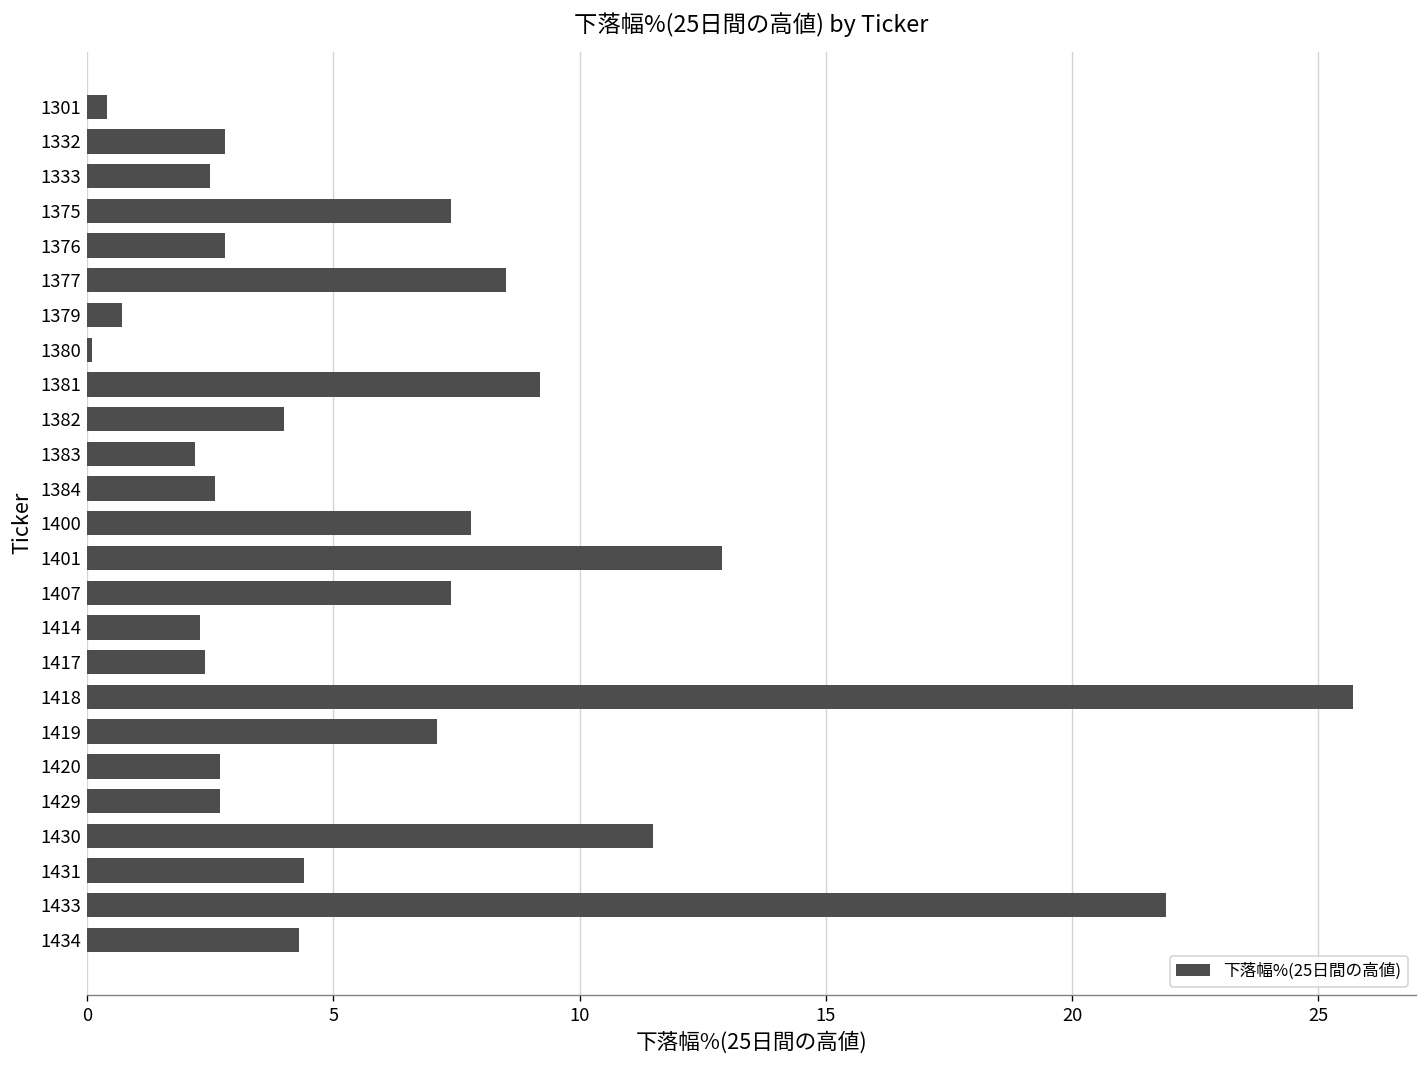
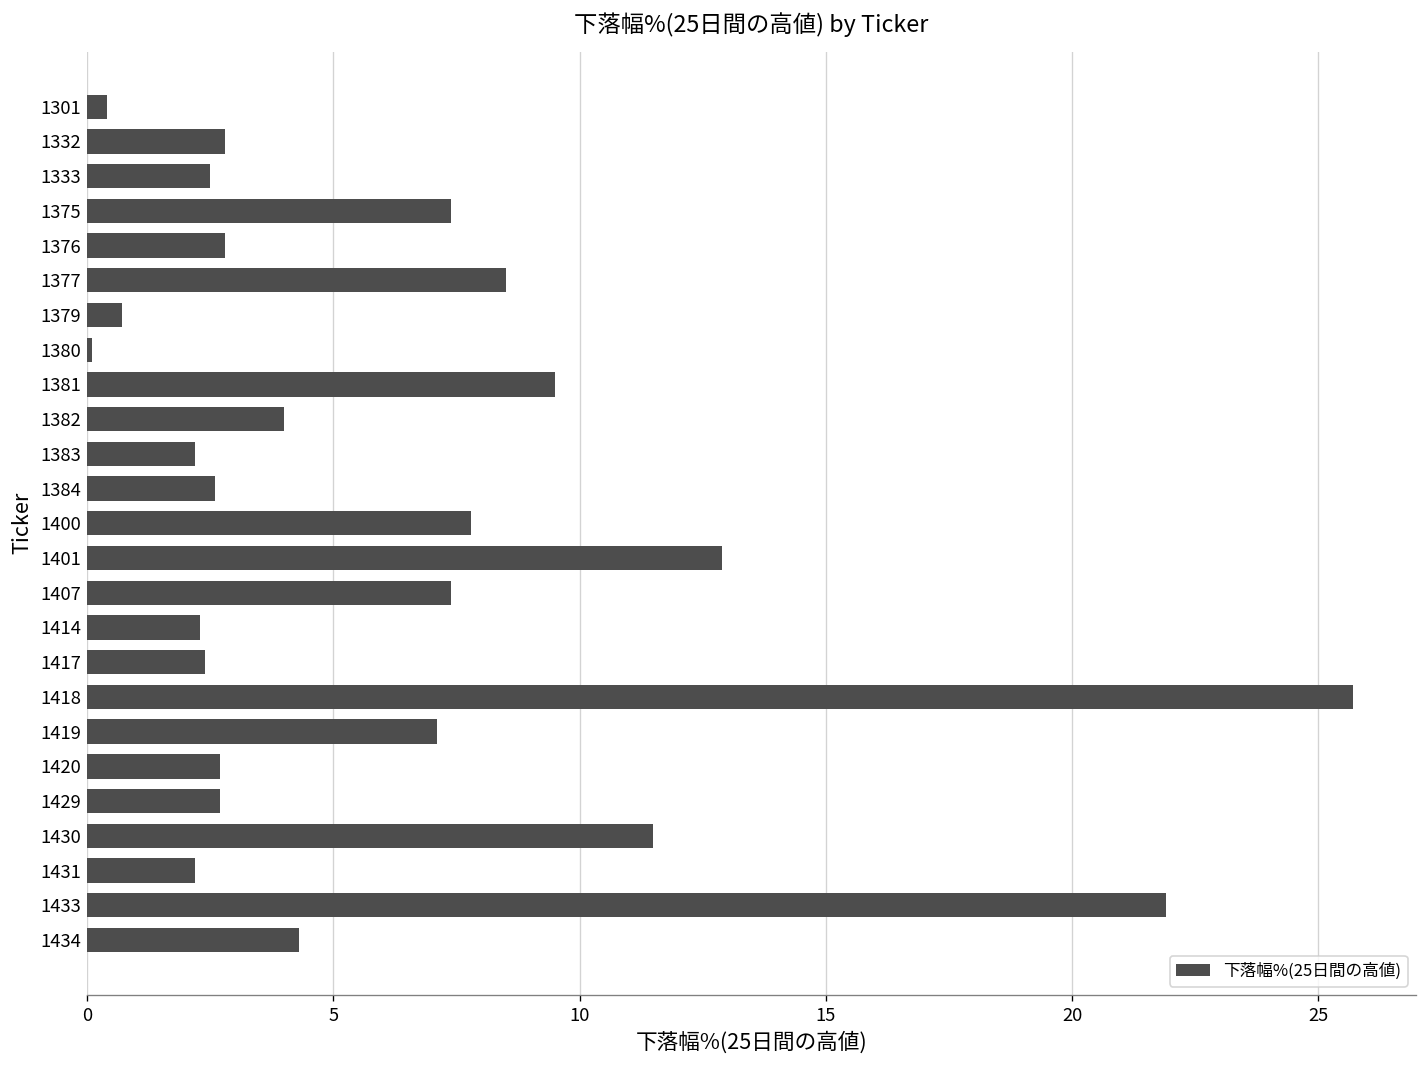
  {
    "1301": 0.4,
    "1332": 2.8,
    "1333": 2.5,
    "1375": 7.4,
    "1376": 2.8,
    "1377": 8.5,
    "1379": 0.7,
    "1380": 0.1,
-   "1381": 9.2,
+   "1381": 9.5,
    "1382": 4.0,
    "1383": 2.2,
    "1384": 2.6,
    "1400": 7.8,
    "1401": 12.9,
    "1407": 7.4,
    "1414": 2.3,
    "1417": 2.4,
    "1418": 25.7,
    "1419": 7.1,
    "1420": 2.7,
    "1429": 2.7,
    "1430": 11.5,
-   "1431": 4.4,
+   "1431": 2.2,
    "1433": 21.9,
    "1434": 4.3
  }
